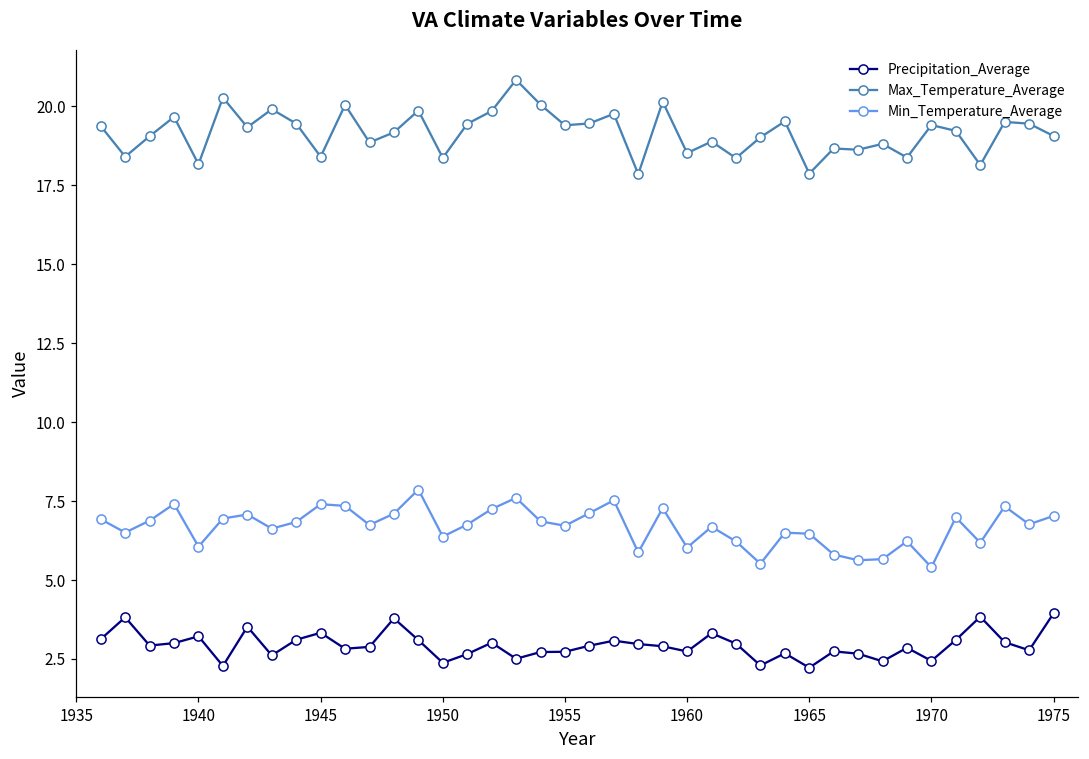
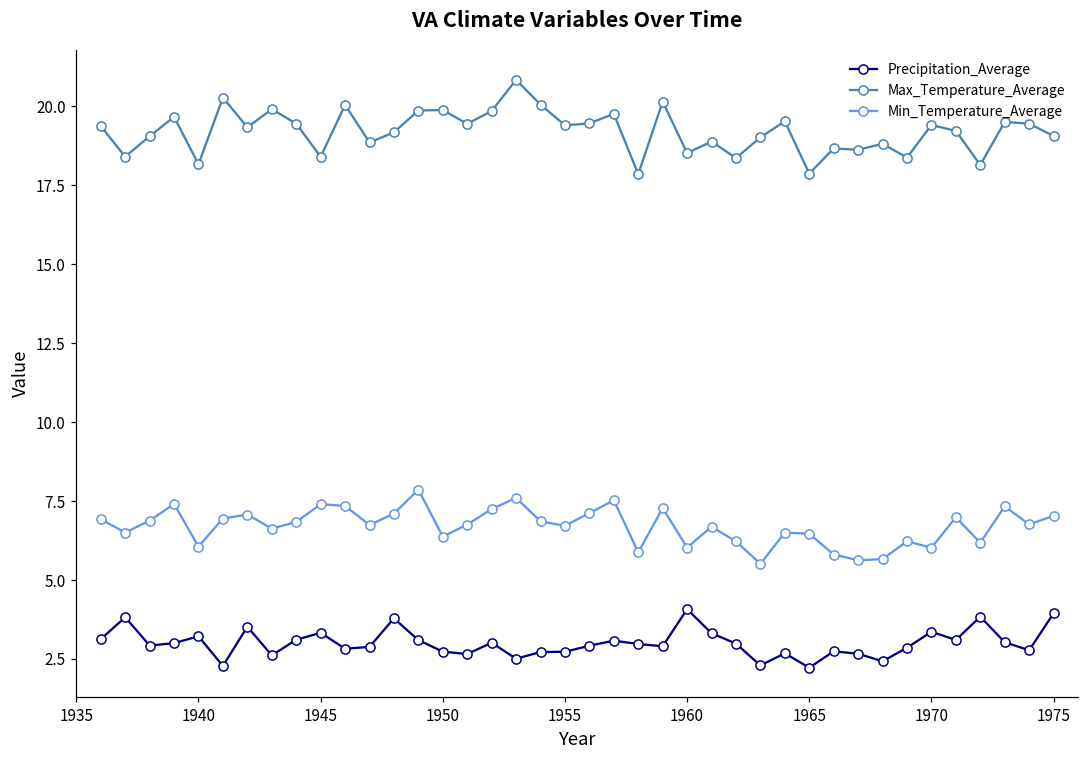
  {
    "Precipitation_Average": {
      "1940": 3.2,
      "1945": 3.3,
-     "1950": 2.4,
+     "1950": 2.7,
      "1955": 2.7,
-     "1960": 2.7,
+     "1960": 4.1,
      "1965": 2.2,
-     "1970": 2.4,
+     "1970": 3.4,
      "1975": 3.9
    },
    "Max_Temperature_Average": {
      "1940": 18.2,
      "1945": 18.4,
-     "1950": 18.4,
+     "1950": 19.9,
      "1955": 19.4,
      "1960": 18.5,
      "1965": 17.9,
      "1970": 19.4,
      "1975": 19.1
    },
    "Min_Temperature_Average": {
      "1940": 6.1,
      "1945": 7.4,
      "1950": 6.4,
      "1955": 6.7,
      "1960": 6.0,
      "1965": 6.5,
-     "1970": 5.4,
+     "1970": 6.0,
      "1975": 7.0
    }
  }
